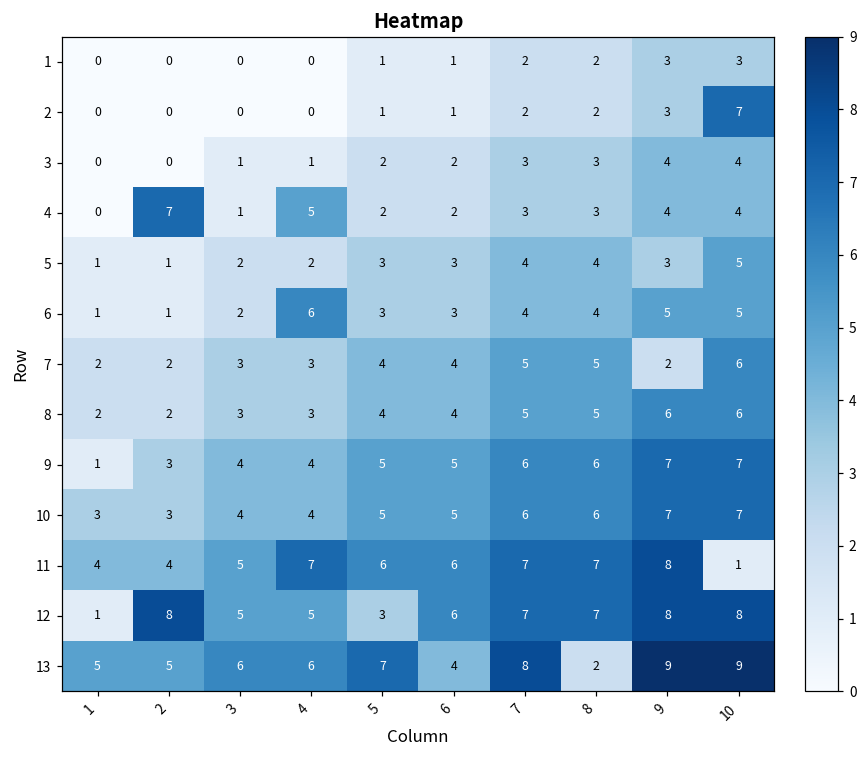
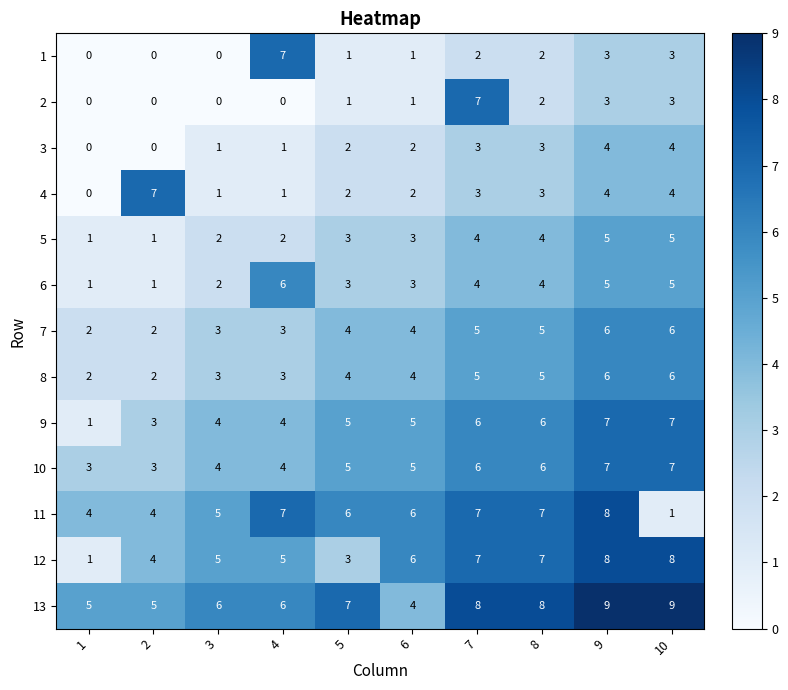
  {
    "1": {
      "1": 0,
      "2": 0,
      "3": 0,
-     "4": 0,
+     "4": 7,
      "5": 1,
      "6": 1,
      "7": 2,
      "8": 2,
      "9": 3,
      "10": 3
    },
    "2": {
      "1": 0,
      "2": 0,
      "3": 0,
      "4": 0,
      "5": 1,
      "6": 1,
-     "7": 2,
+     "7": 7,
      "8": 2,
      "9": 3,
-     "10": 7
+     "10": 3
    },
    "3": {
      "1": 0,
      "2": 0,
      "3": 1,
      "4": 1,
      "5": 2,
      "6": 2,
      "7": 3,
      "8": 3,
      "9": 4,
      "10": 4
    },
    "4": {
      "1": 0,
      "2": 7,
      "3": 1,
-     "4": 5,
+     "4": 1,
      "5": 2,
      "6": 2,
      "7": 3,
      "8": 3,
      "9": 4,
      "10": 4
    },
    "5": {
      "1": 1,
      "2": 1,
      "3": 2,
      "4": 2,
      "5": 3,
      "6": 3,
      "7": 4,
      "8": 4,
-     "9": 3,
+     "9": 5,
      "10": 5
    },
    "6": {
      "1": 1,
      "2": 1,
      "3": 2,
      "4": 6,
      "5": 3,
      "6": 3,
      "7": 4,
      "8": 4,
      "9": 5,
      "10": 5
    },
    "7": {
      "1": 2,
      "2": 2,
      "3": 3,
      "4": 3,
      "5": 4,
      "6": 4,
      "7": 5,
      "8": 5,
-     "9": 2,
+     "9": 6,
      "10": 6
    },
    "8": {
      "1": 2,
      "2": 2,
      "3": 3,
      "4": 3,
      "5": 4,
      "6": 4,
      "7": 5,
      "8": 5,
      "9": 6,
      "10": 6
    },
    "9": {
      "1": 1,
      "2": 3,
      "3": 4,
      "4": 4,
      "5": 5,
      "6": 5,
      "7": 6,
      "8": 6,
      "9": 7,
      "10": 7
    },
    "10": {
      "1": 3,
      "2": 3,
      "3": 4,
      "4": 4,
      "5": 5,
      "6": 5,
      "7": 6,
      "8": 6,
      "9": 7,
      "10": 7
    },
    "11": {
      "1": 4,
      "2": 4,
      "3": 5,
      "4": 7,
      "5": 6,
      "6": 6,
      "7": 7,
      "8": 7,
      "9": 8,
      "10": 1
    },
    "12": {
      "1": 1,
-     "2": 8,
+     "2": 4,
      "3": 5,
      "4": 5,
      "5": 3,
      "6": 6,
      "7": 7,
      "8": 7,
      "9": 8,
      "10": 8
    },
    "13": {
      "1": 5,
      "2": 5,
      "3": 6,
      "4": 6,
      "5": 7,
      "6": 4,
      "7": 8,
-     "8": 2,
+     "8": 8,
      "9": 9,
      "10": 9
    }
  }
